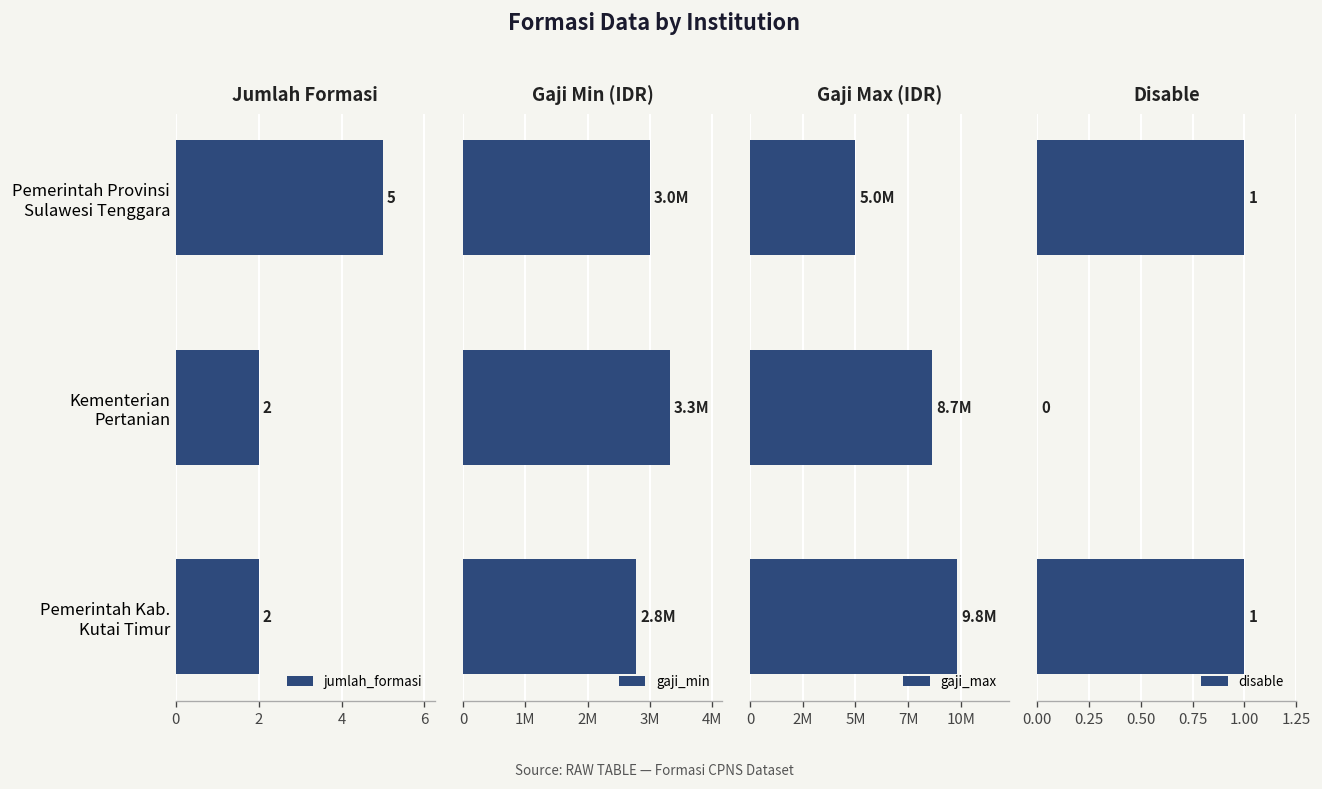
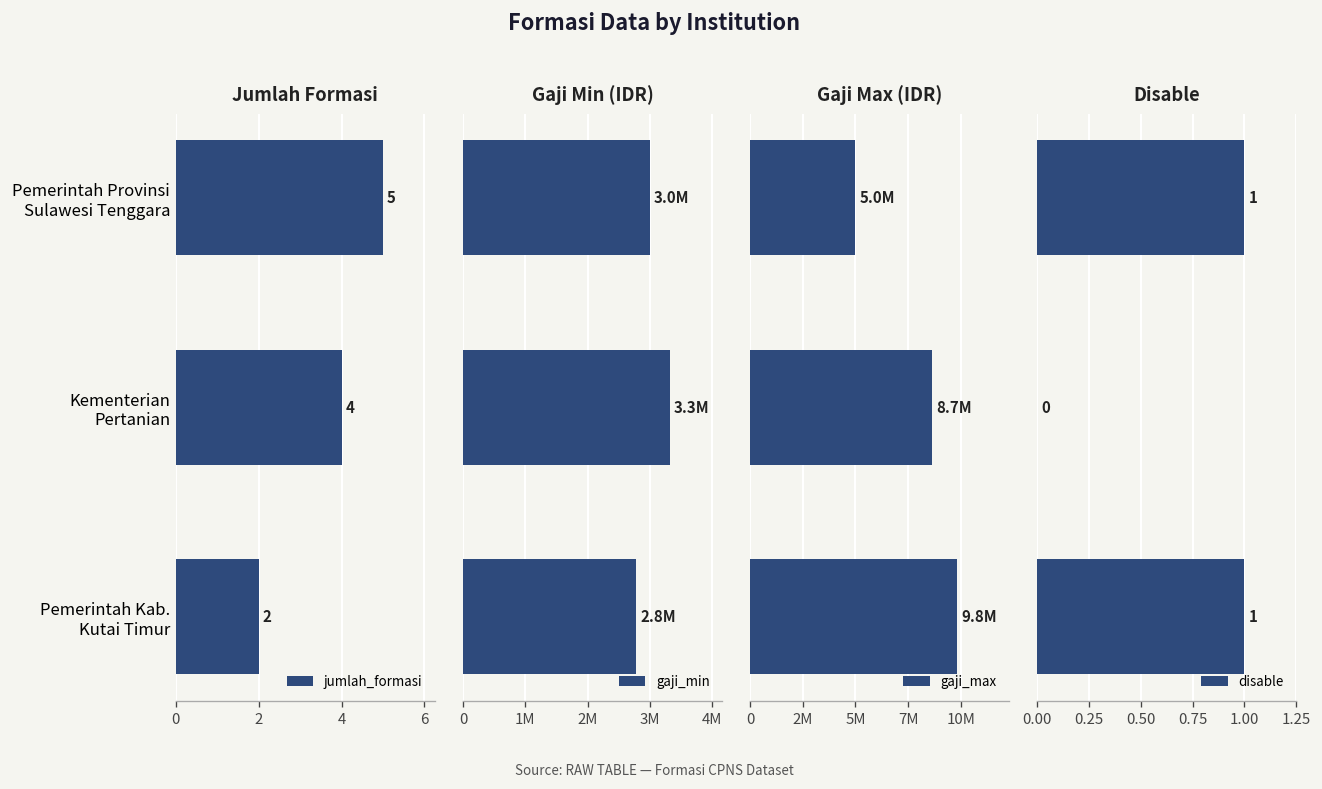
  {
    "Jumlah Formasi": {
      "Pemerintah Provinsi Sulawesi Tenggara": 5,
-     "Kementerian Pertanian": 2,
+     "Kementerian Pertanian": 4,
      "Pemerintah Kab. Kutai Timur": 2
    }
  }
